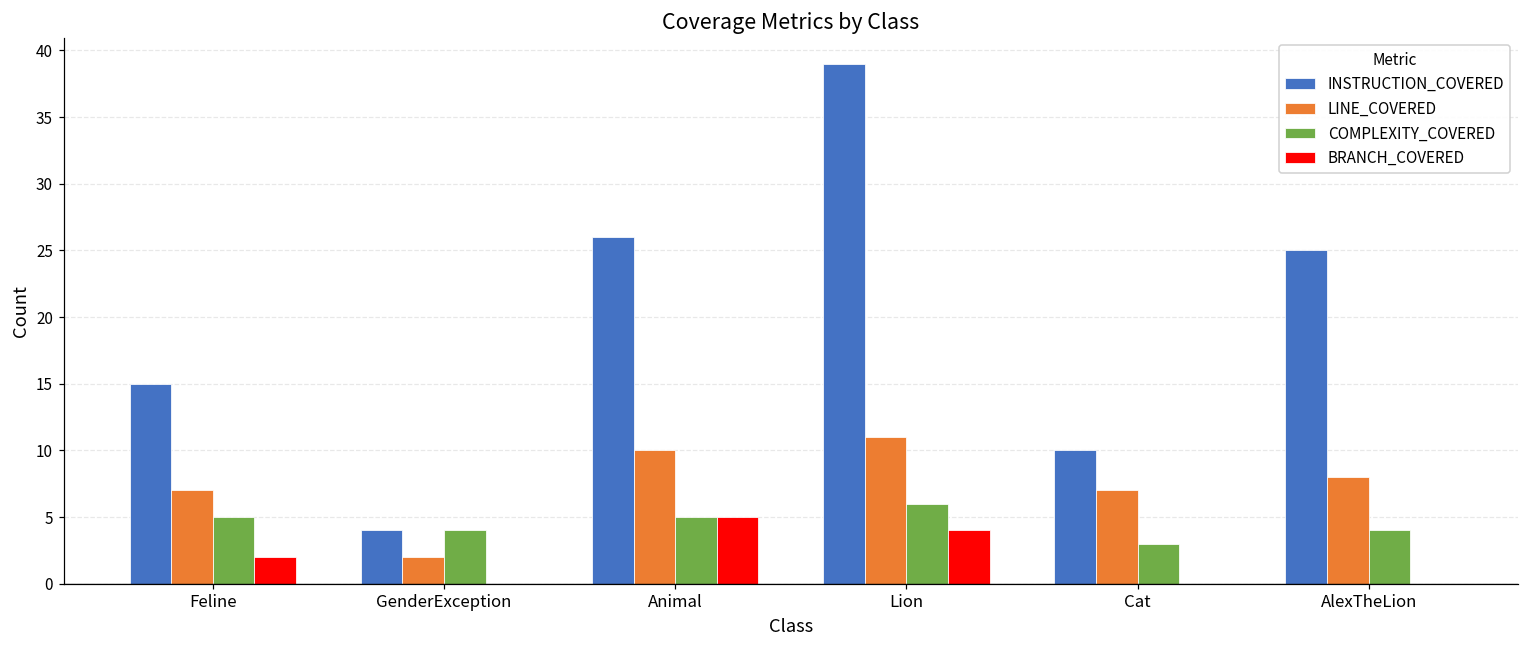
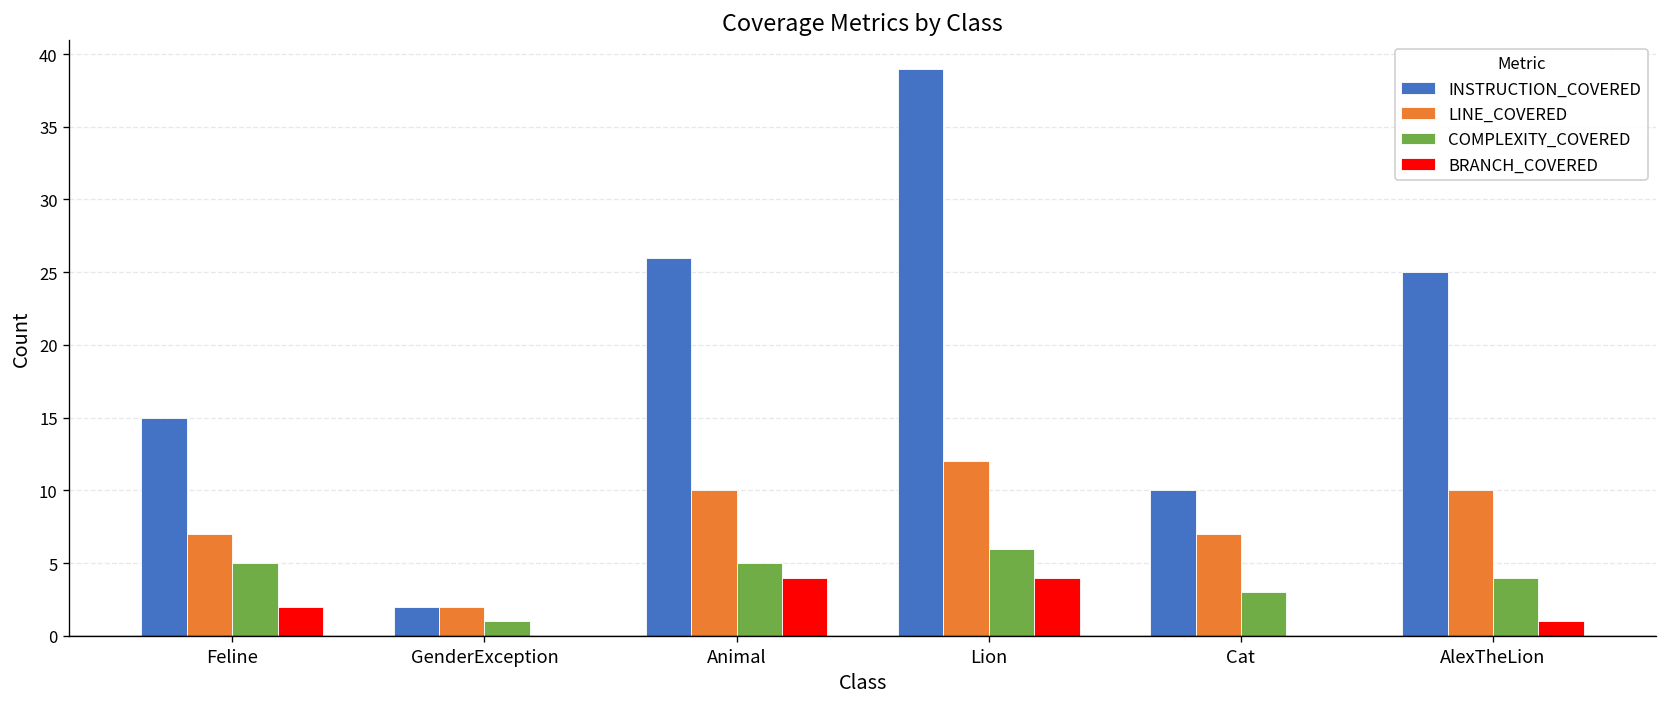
  {
    "INSTRUCTION_COVERED": {
      "Feline": 15,
-     "GenderException": 4,
+     "GenderException": 2,
      "Animal": 26,
      "Lion": 39,
      "Cat": 10,
      "AlexTheLion": 25
    },
    "LINE_COVERED": {
      "Feline": 7,
      "GenderException": 2,
      "Animal": 10,
-     "Lion": 11,
+     "Lion": 12,
      "Cat": 7,
-     "AlexTheLion": 8
+     "AlexTheLion": 10
    },
    "COMPLEXITY_COVERED": {
      "Feline": 5,
-     "GenderException": 4,
+     "GenderException": 1,
      "Animal": 5,
      "Lion": 6,
      "Cat": 3,
      "AlexTheLion": 4
    },
    "BRANCH_COVERED": {
      "Feline": 2,
      "GenderException": 0,
-     "Animal": 5,
+     "Animal": 4,
      "Lion": 4,
      "Cat": 0,
-     "AlexTheLion": 0
+     "AlexTheLion": 1
    }
  }
